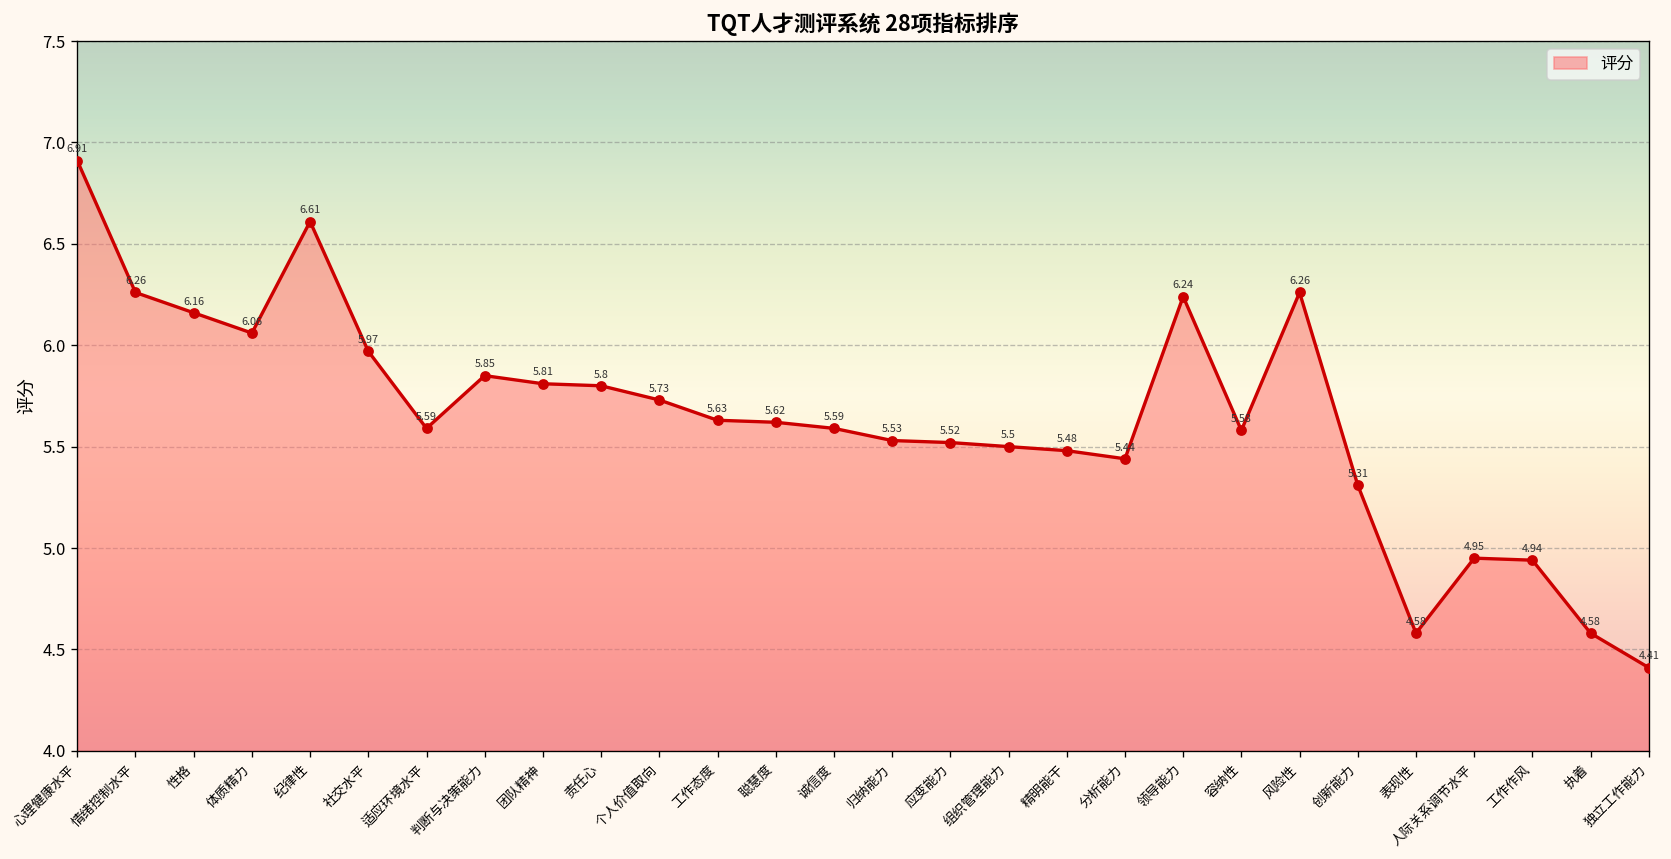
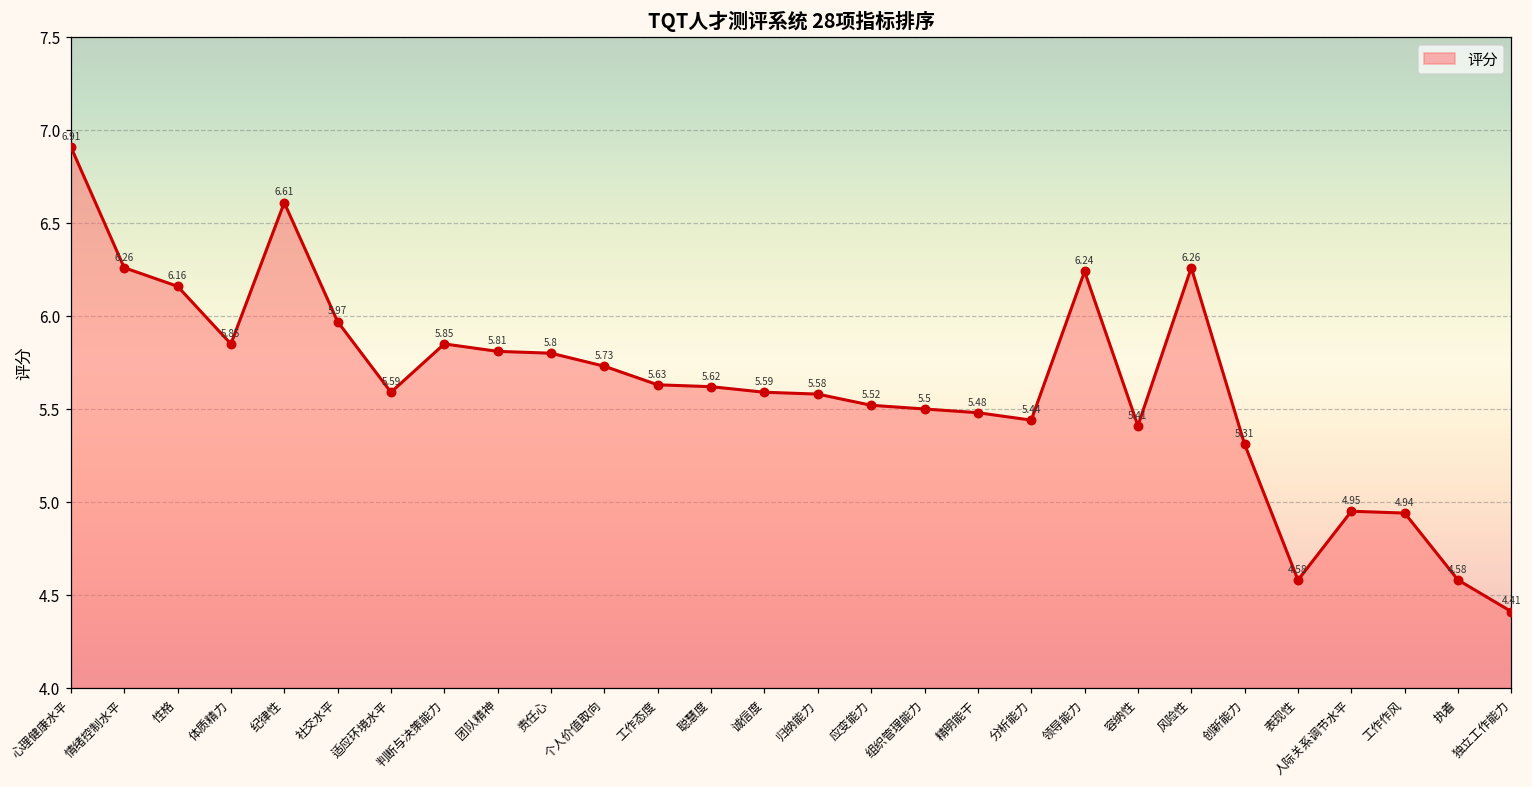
  {
    "心理健康水平": 6.91,
    "情绪控制水平": 6.26,
    "性格": 6.16,
-   "体质精力": 6.06,
+   "体质精力": 5.85,
    "纪律性": 6.61,
    "社交水平": 5.97,
    "适应环境水平": 5.59,
    "判断与决策能力": 5.85,
    "团队精神": 5.81,
    "责任心": 5.8,
    "个人价值取向": 5.73,
    "工作态度": 5.63,
    "聪慧度": 5.62,
    "诚信度": 5.59,
-   "归纳能力": 5.53,
+   "归纳能力": 5.58,
    "应变能力": 5.52,
    "组织管理能力": 5.5,
    "精明能干": 5.48,
    "分析能力": 5.44,
    "领导能力": 6.24,
-   "容纳性": 5.58,
+   "容纳性": 5.41,
    "风险性": 6.26,
    "创新能力": 5.31,
    "表现性": 4.58,
    "人际关系调节水平": 4.95,
    "工作作风": 4.94,
    "执着": 4.58,
    "独立工作能力": 4.41
  }
